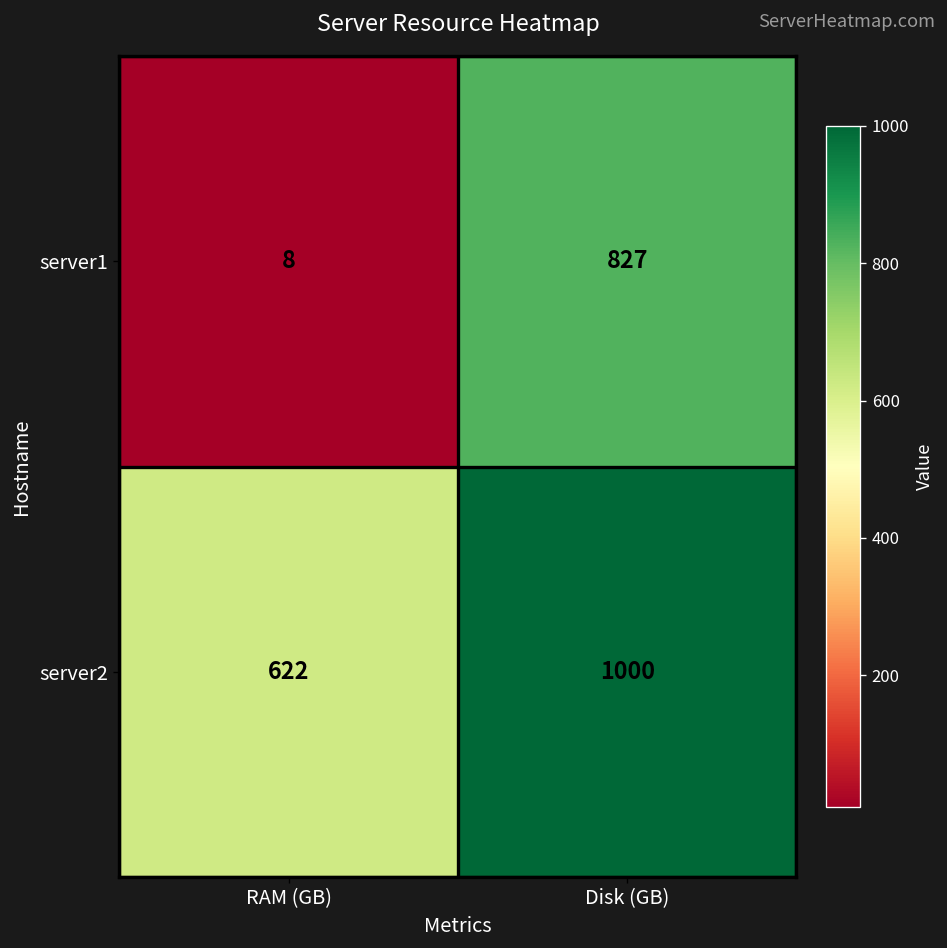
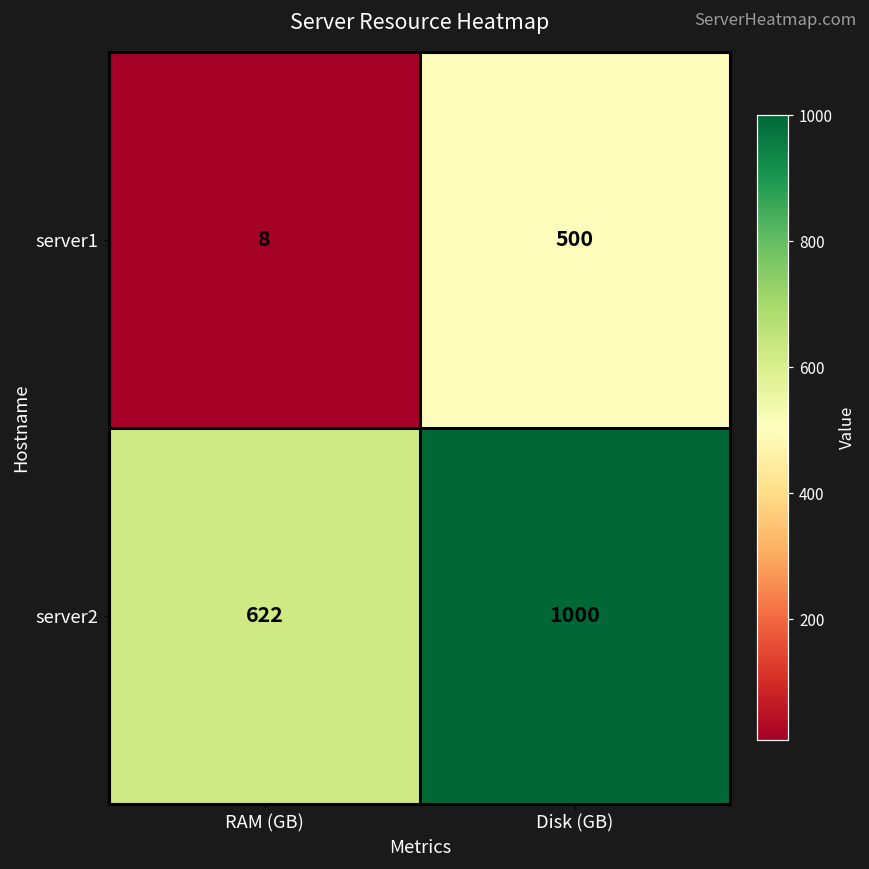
  {
    "server1": {
      "RAM (GB)": 8,
-     "Disk (GB)": 827
+     "Disk (GB)": 500
    },
    "server2": {
      "RAM (GB)": 622,
      "Disk (GB)": 1000
    }
  }
